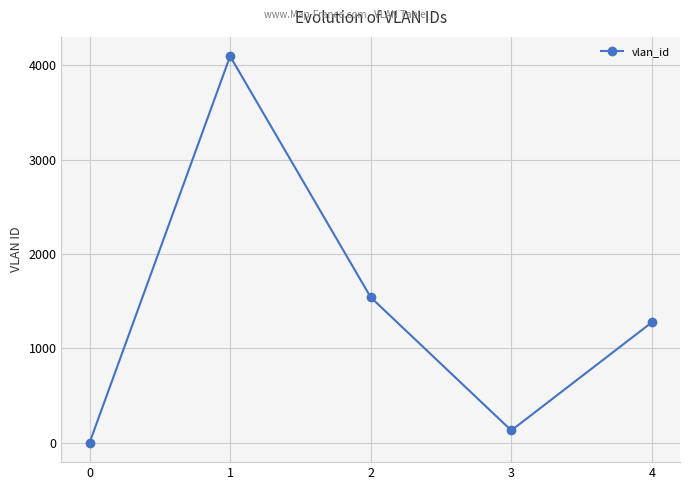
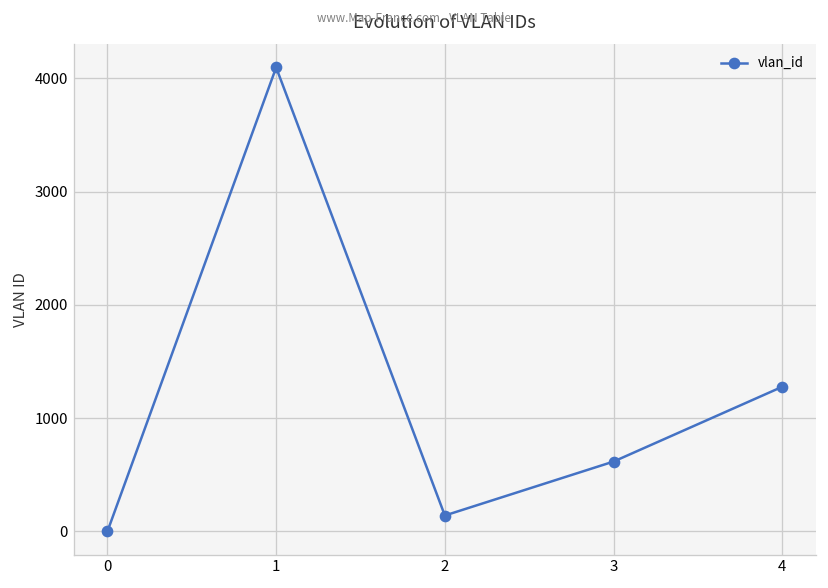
  {
    "0": 0,
    "1": 4100,
-   "2": 1500,
-   "3": 100,
+   "2": 100,
+   "3": 600,
    "4": 1300
  }
